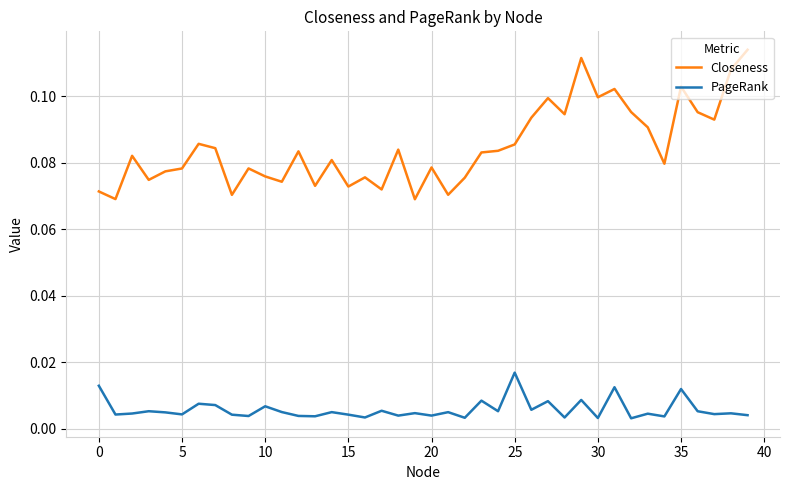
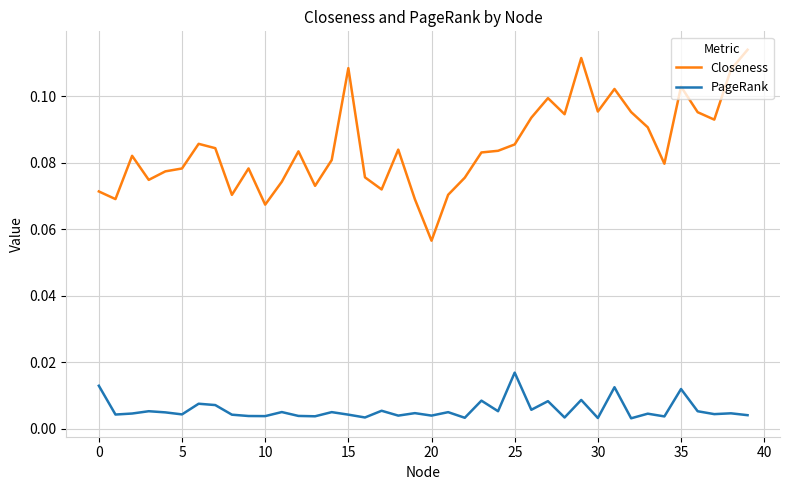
  {
    "Closeness": {
      "0": 0.071,
      "5": 0.078,
-     "10": 0.076,
-     "15": 0.073,
-     "20": 0.079,
+     "10": 0.067,
+     "15": 0.108,
+     "20": 0.057,
      "25": 0.086,
-     "30": 0.100
+     "30": 0.095
    },
    "PageRank": {
      "0": 0.013,
      "5": 0.004,
-     "10": 0.007,
+     "10": 0.004,
      "15": 0.004,
      "20": 0.004,
      "25": 0.017,
      "30": 0.003,
      "35": 0.012
    }
  }
